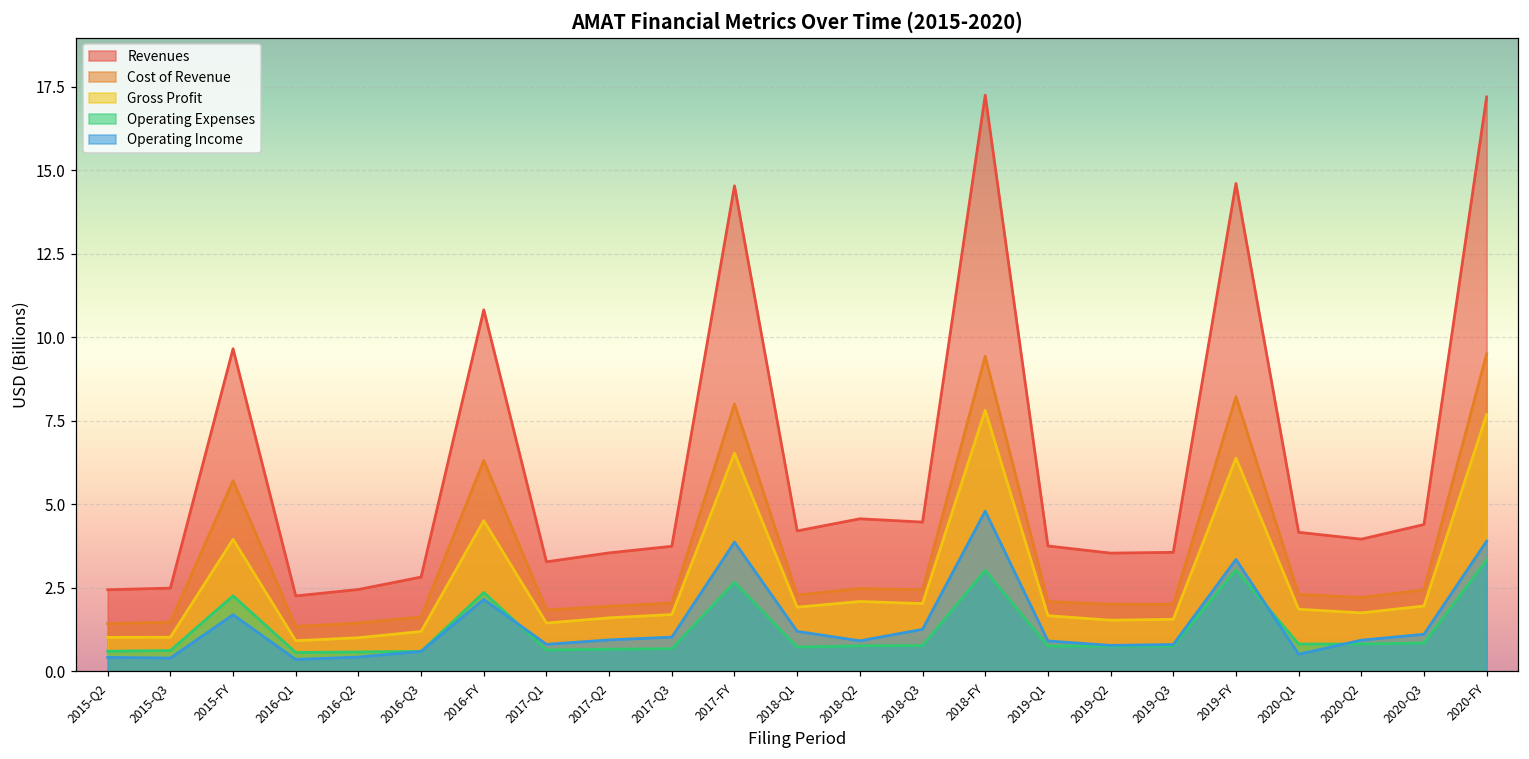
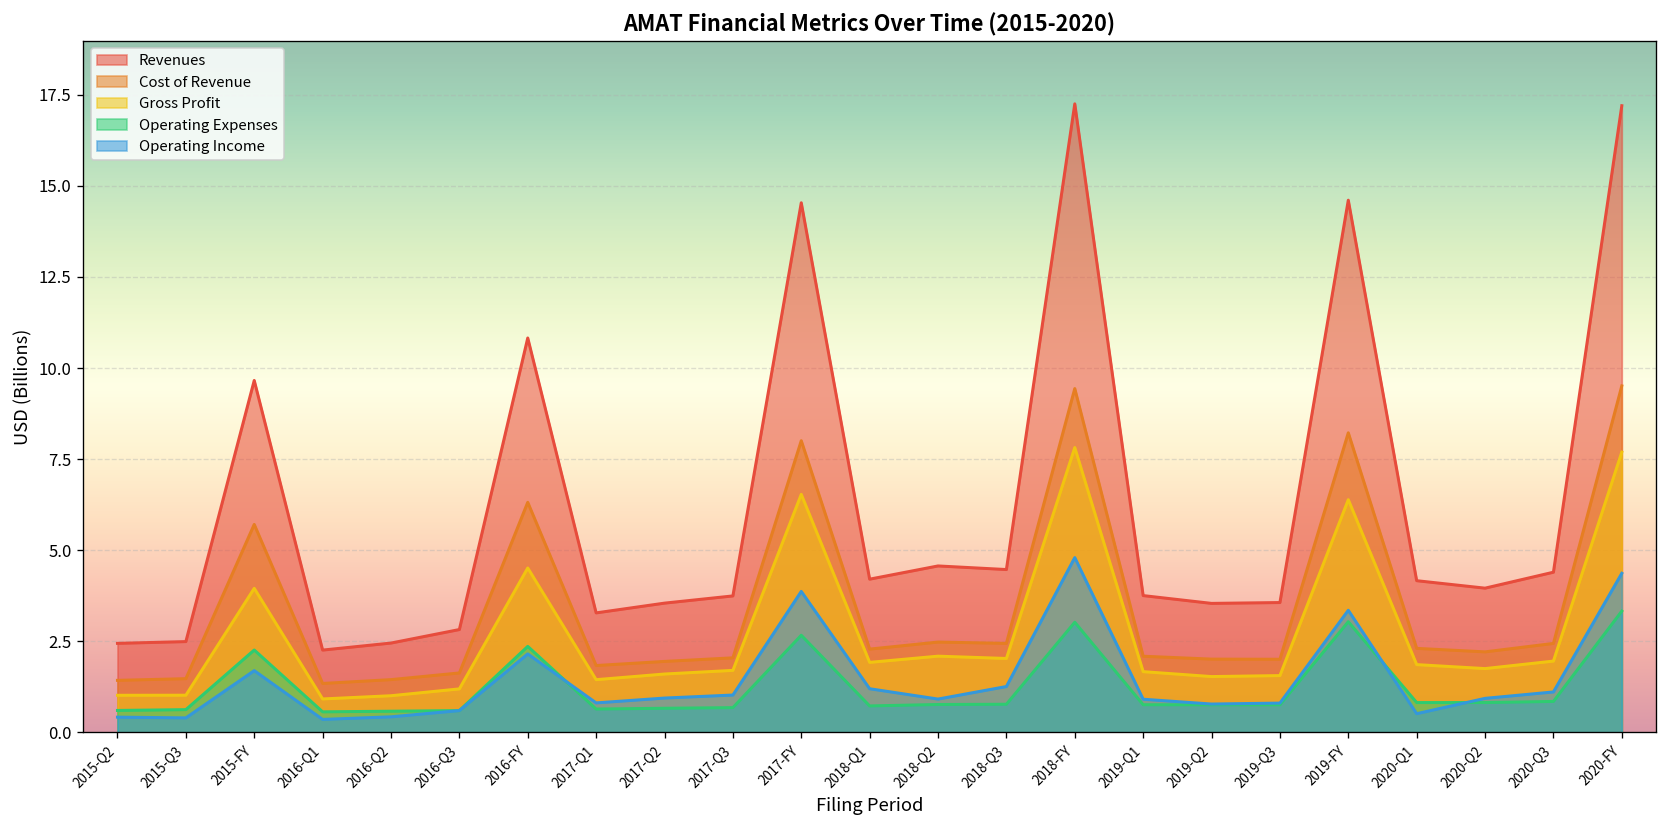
  {
    "Gross Profit": {
      "2015-Q2": 1.0,
      "2015-Q3": 1.0,
      "2015-FY": 4.0,
      "2016-Q1": 0.9,
      "2016-Q2": 1.0,
      "2016-Q3": 1.2,
      "2016-FY": 4.5,
      "2017-Q1": 1.4,
      "2017-Q2": 1.6,
      "2017-Q3": 1.7,
      "2017-FY": 6.5,
      "2018-Q1": 1.9,
      "2018-Q2": 2.1,
      "2018-Q3": 2.0,
      "2018-FY": 7.8,
      "2019-Q1": 1.7,
      "2019-Q2": 1.5,
      "2019-Q3": 1.6,
      "2019-FY": 6.4,
      "2020-Q1": 1.9,
      "2020-Q2": 1.7,
      "2020-Q3": 2.0,
      "2020-FY": 7.7
    },
    "Operating Expenses": {
      "2015-Q2": 0.6,
      "2015-Q3": 0.6,
      "2015-FY": 2.3,
      "2016-Q1": 0.6,
      "2016-Q2": 0.6,
      "2016-FY": 2.4,
      "2017-Q1": 0.6,
      "2017-Q2": 0.7,
      "2017-Q3": 0.7,
      "2017-FY": 2.7,
      "2018-Q1": 0.7,
      "2018-Q2": 0.8,
      "2018-Q3": 0.8,
      "2018-FY": 3.0,
      "2019-Q1": 0.8,
      "2019-FY": 3.0,
      "2020-Q1": 0.8,
      "2020-Q2": 0.8,
      "2020-Q3": 0.8,
      "2020-FY": 3.3
    },
    "Operating Income": {
      "2015-Q2": 0.4,
      "2015-Q3": 0.4,
      "2015-FY": 1.7,
      "2016-Q1": 0.4,
      "2016-Q2": 0.4,
      "2016-FY": 2.2,
      "2017-Q1": 0.8,
      "2017-Q2": 0.9,
      "2017-Q3": 1.0,
      "2017-FY": 3.9,
      "2018-Q1": 1.2,
      "2018-Q2": 0.9,
      "2018-Q3": 1.3,
      "2018-FY": 4.8,
      "2019-Q1": 0.9,
      "2019-FY": 3.4,
      "2020-Q1": 0.5,
      "2020-Q2": 0.9,
      "2020-Q3": 1.1,
-     "2020-FY": 3.9
+     "2020-FY": 4.4
    }
  }
